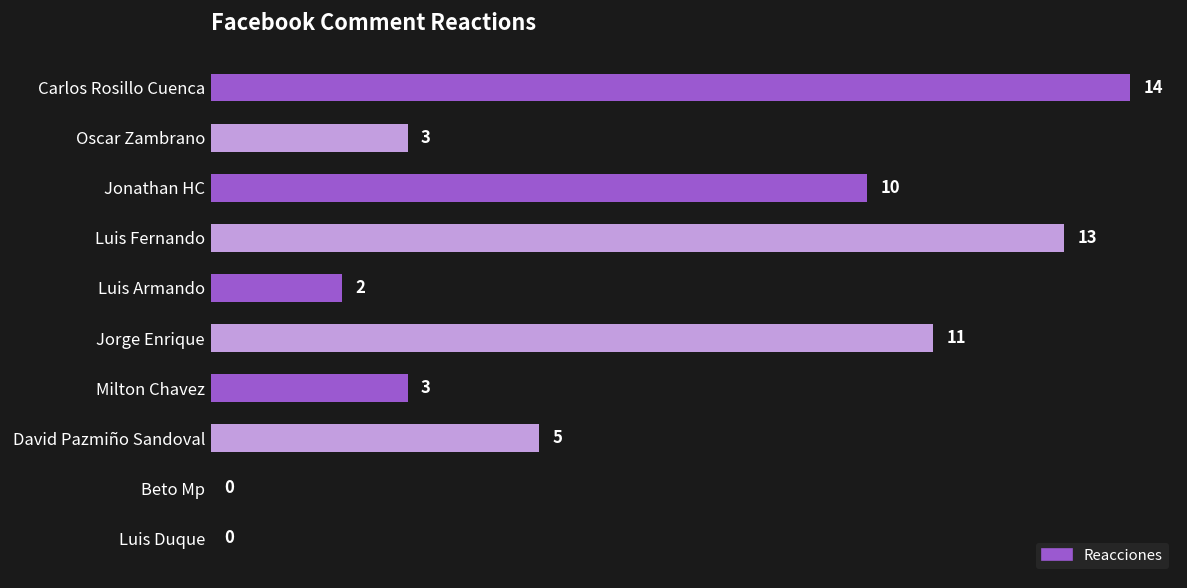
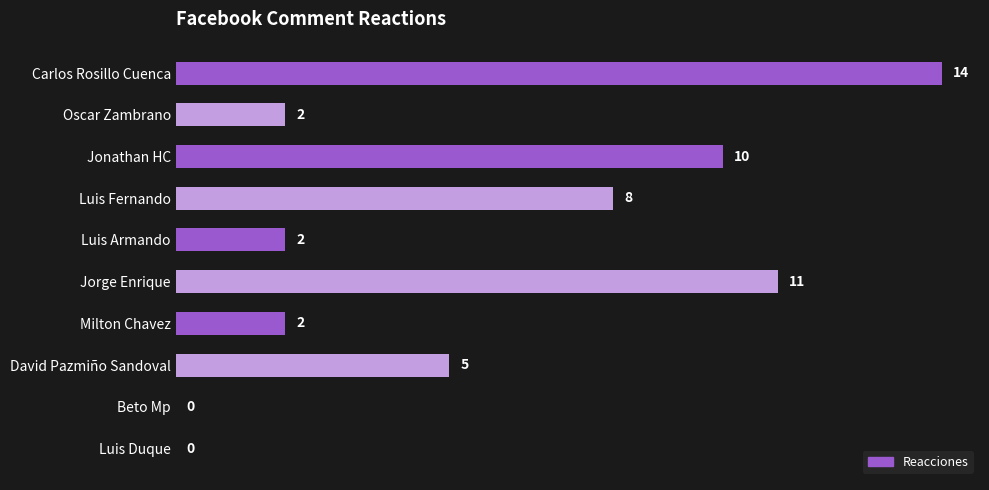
  {
    "Carlos Rosillo Cuenca": 14,
-   "Oscar Zambrano": 3,
+   "Oscar Zambrano": 2,
    "Jonathan HC": 10,
-   "Luis Fernando": 13,
+   "Luis Fernando": 8,
    "Luis Armando": 2,
    "Jorge Enrique": 11,
-   "Milton Chavez": 3,
+   "Milton Chavez": 2,
    "David Pazmiño Sandoval": 5,
    "Beto Mp": 0,
    "Luis Duque": 0
  }
